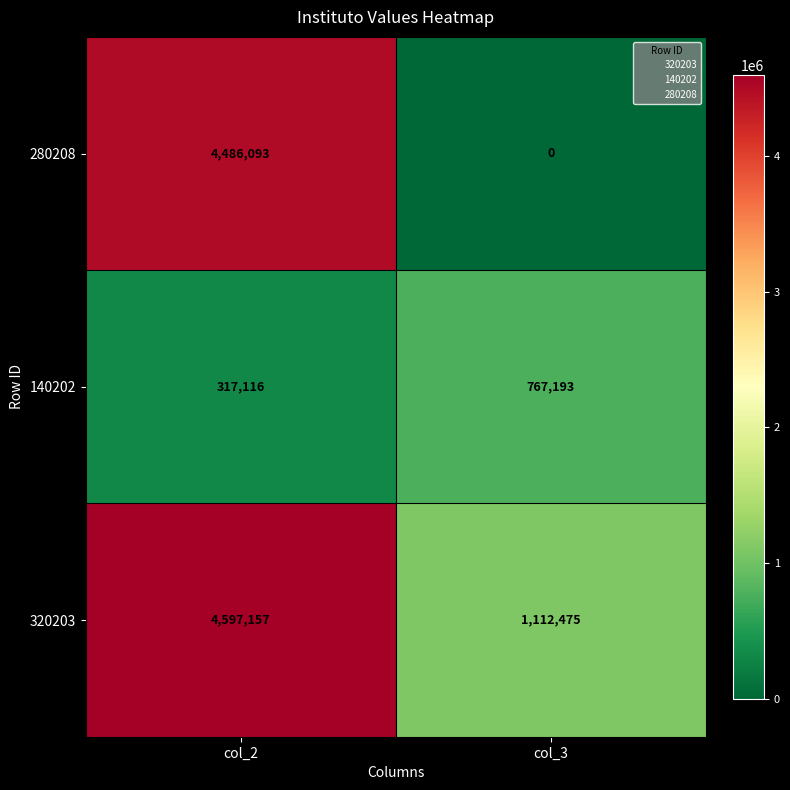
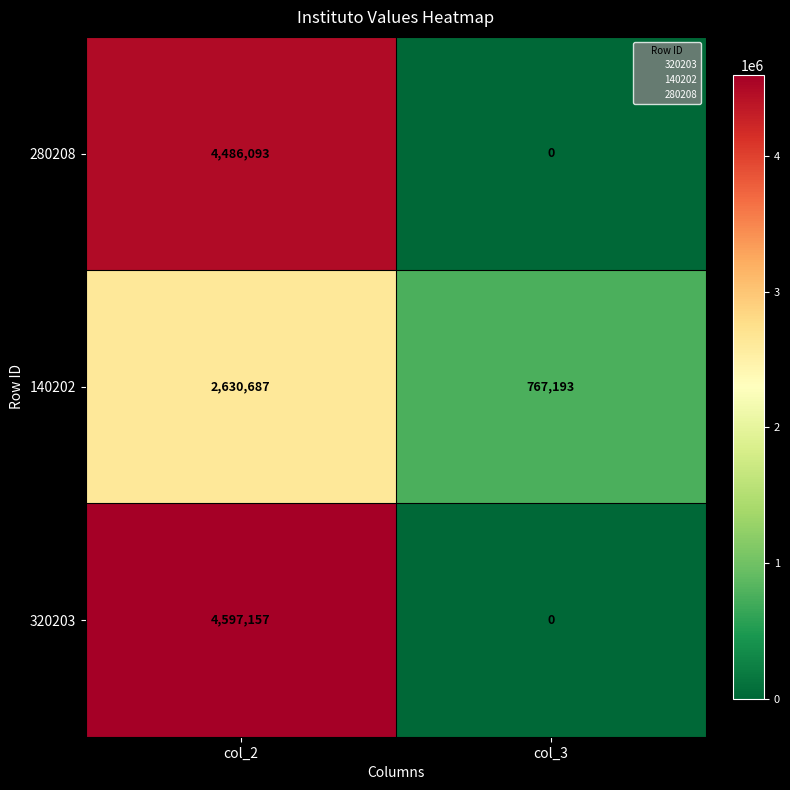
  {
    "280208": {
      "col_2": "4,486,093",
      "col_3": "0"
    },
    "140202": {
-     "col_2": "317,116",
+     "col_2": "2,630,687",
      "col_3": "767,193"
    },
    "320203": {
      "col_2": "4,597,157",
-     "col_3": "1,112,475"
+     "col_3": "0"
    }
  }
